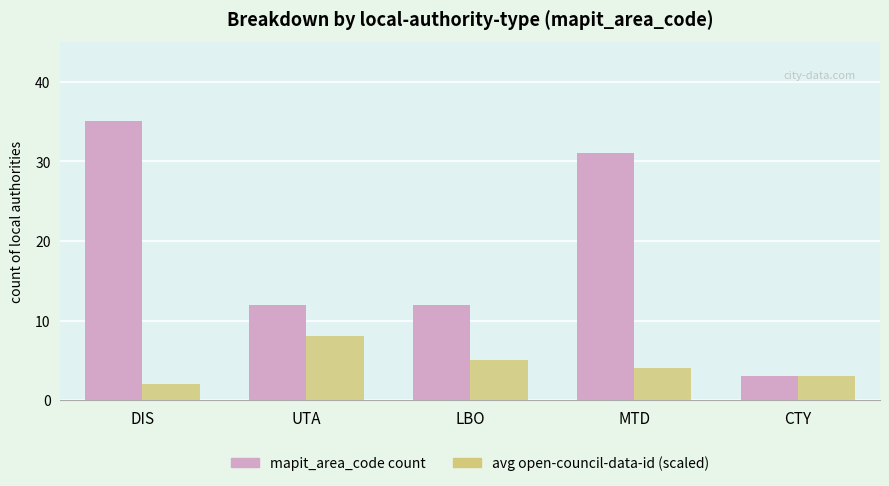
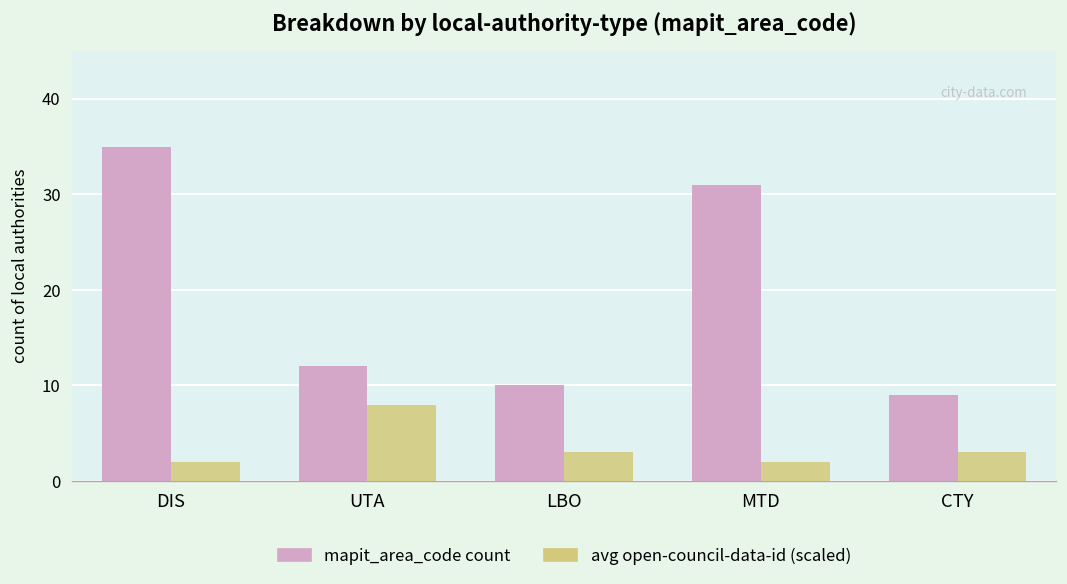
  {
    "mapit_area_code count": {
      "DIS": 35,
      "UTA": 12,
-     "LBO": 12,
+     "LBO": 10,
      "MTD": 31,
-     "CTY": 3
+     "CTY": 9
    },
    "avg open-council-data-id (scaled)": {
      "DIS": 2,
      "UTA": 8,
-     "LBO": 5,
-     "MTD": 4,
+     "LBO": 3,
+     "MTD": 2,
      "CTY": 3
    }
  }
